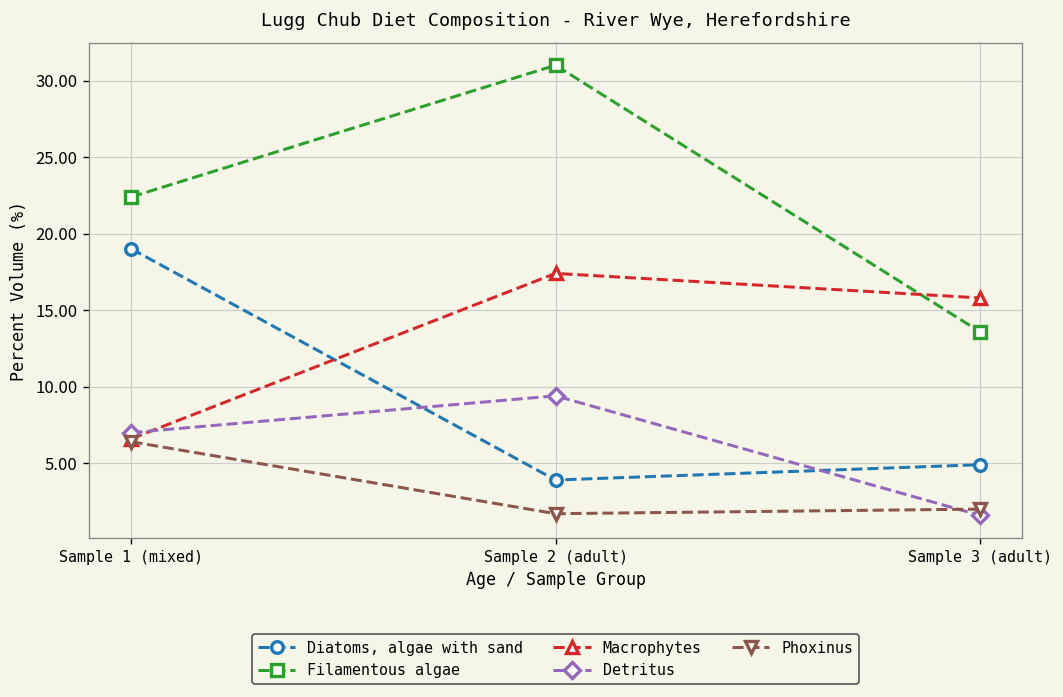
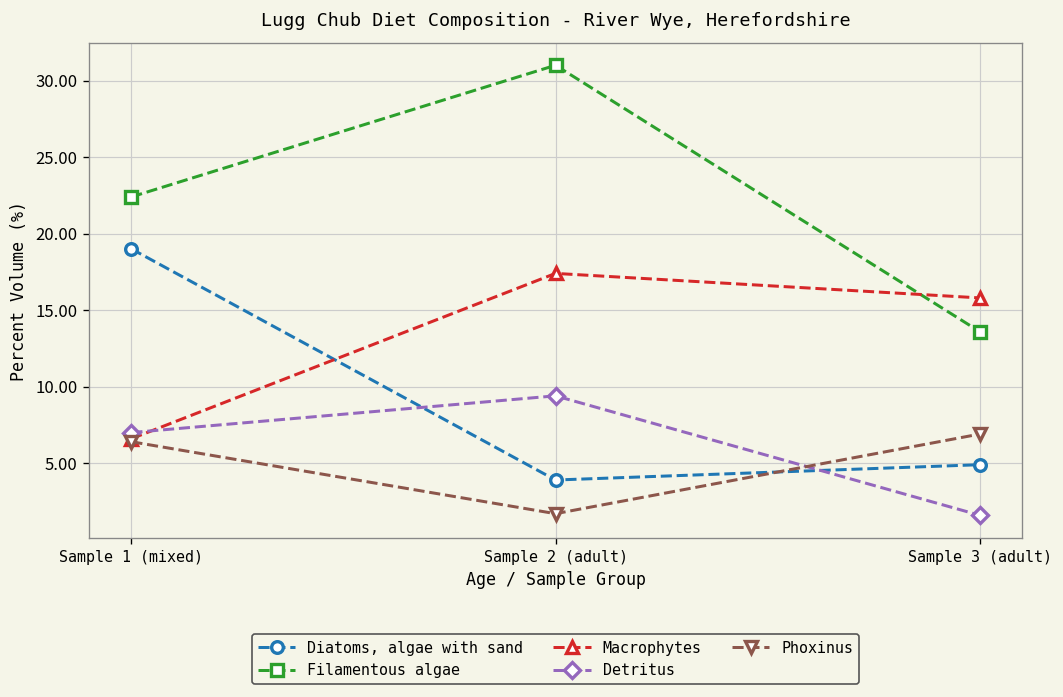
  {
    "Diatoms, algae with sand": {
      "Sample 1 (mixed)": 19.0,
      "Sample 2 (adult)": 3.9,
      "Sample 3 (adult)": 4.9
    },
    "Filamentous algae": {
      "Sample 1 (mixed)": 22.4,
      "Sample 2 (adult)": 31.0,
      "Sample 3 (adult)": 13.6
    },
    "Macrophytes": {
      "Sample 1 (mixed)": 6.6,
      "Sample 2 (adult)": 17.4,
      "Sample 3 (adult)": 15.8
    },
    "Detritus": {
      "Sample 1 (mixed)": 7.0,
      "Sample 2 (adult)": 9.4,
      "Sample 3 (adult)": 1.6
    },
    "Phoxinus": {
      "Sample 1 (mixed)": 6.4,
      "Sample 2 (adult)": 1.7,
-     "Sample 3 (adult)": 2.0
+     "Sample 3 (adult)": 6.9
    }
  }
